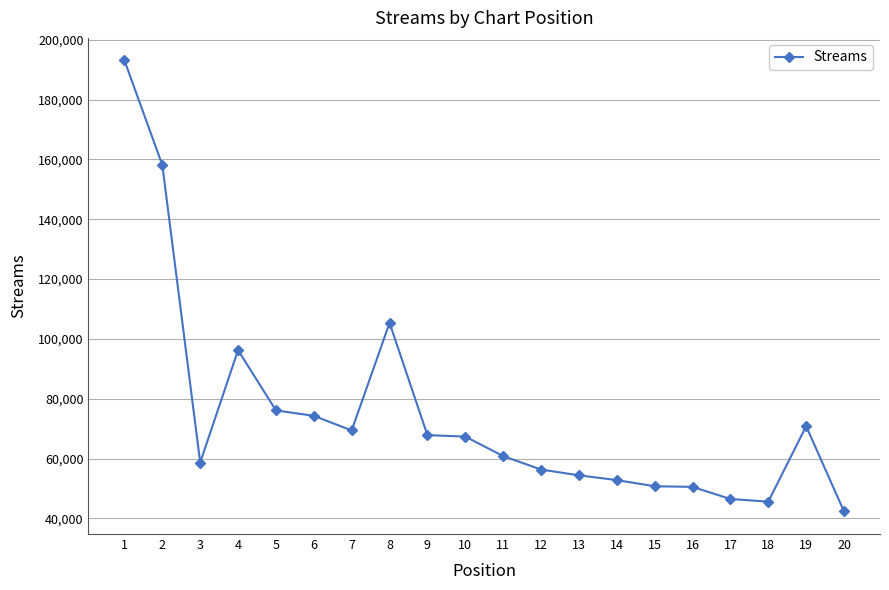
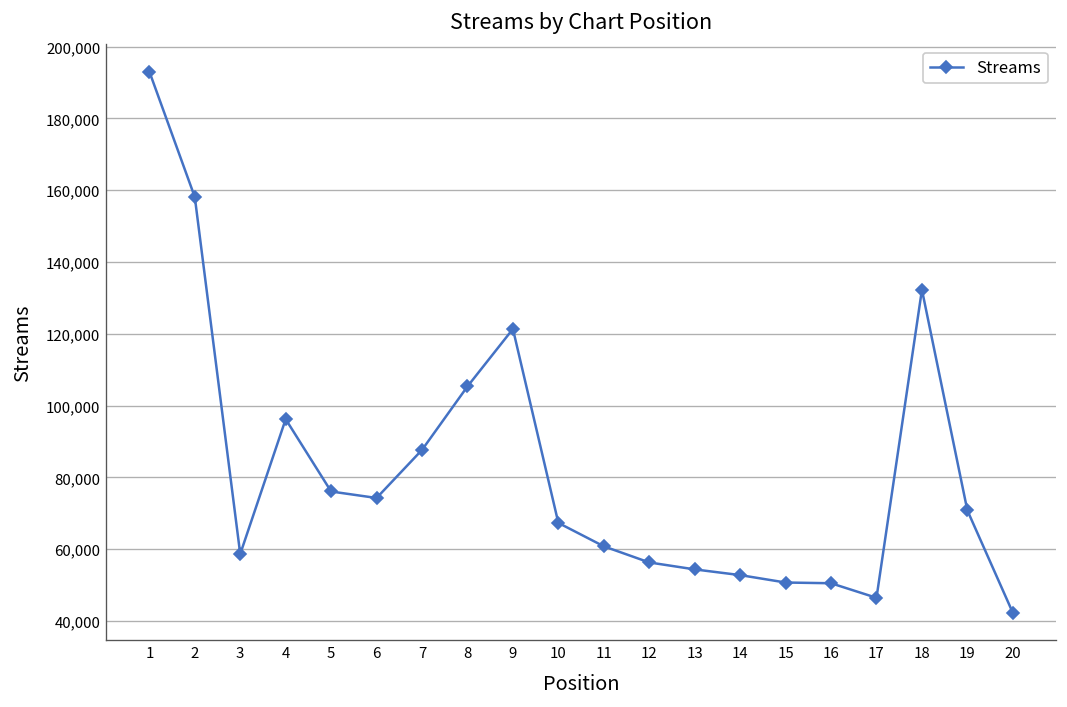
  {
    "1": "193,000",
    "2": "158,000",
    "3": "59,000",
    "4": "96,000",
    "5": "76,000",
    "6": "74,000",
-   "7": "69,000",
+   "7": "88,000",
    "8": "105,000",
-   "9": "68,000",
+   "9": "121,000",
    "10": "67,000",
    "11": "61,000",
    "12": "56,000",
    "13": "54,000",
    "14": "53,000",
    "15": "51,000",
    "16": "51,000",
    "17": "46,000",
-   "18": "46,000",
+   "18": "132,000",
    "19": "71,000",
    "20": "42,000"
  }
